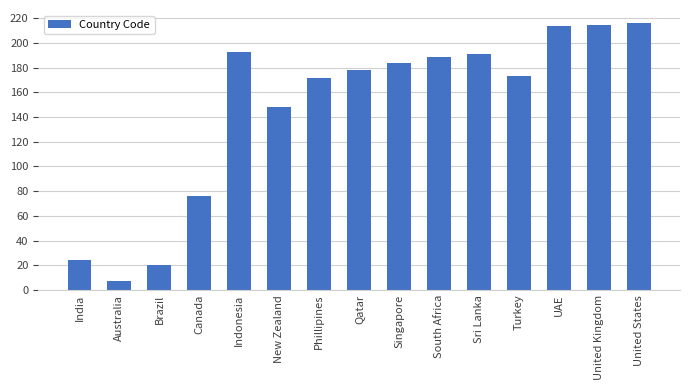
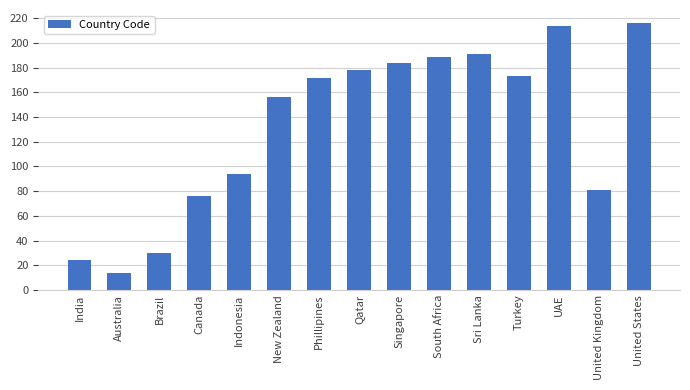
  {
    "India": 24,
-   "Australia": 7,
-   "Brazil": 20,
+   "Australia": 14,
+   "Brazil": 30,
    "Canada": 76,
-   "Indonesia": 193,
-   "New Zealand": 148,
+   "Indonesia": 94,
+   "New Zealand": 156,
    "Phillipines": 172,
    "Qatar": 178,
    "Singapore": 184,
    "South Africa": 189,
    "Sri Lanka": 191,
    "Turkey": 173,
    "UAE": 214,
-   "United Kingdom": 215,
+   "United Kingdom": 81,
    "United States": 216
  }
